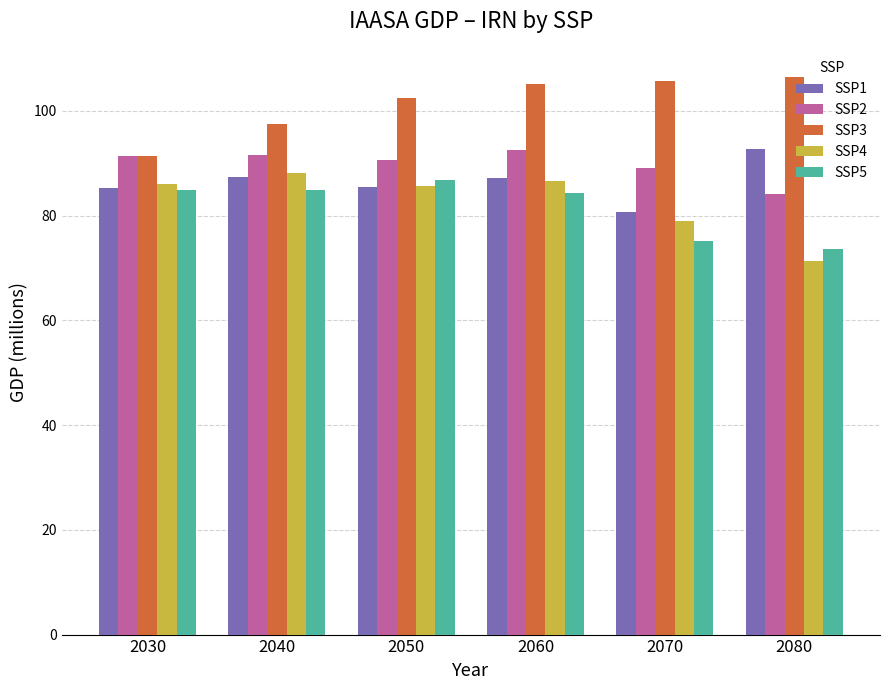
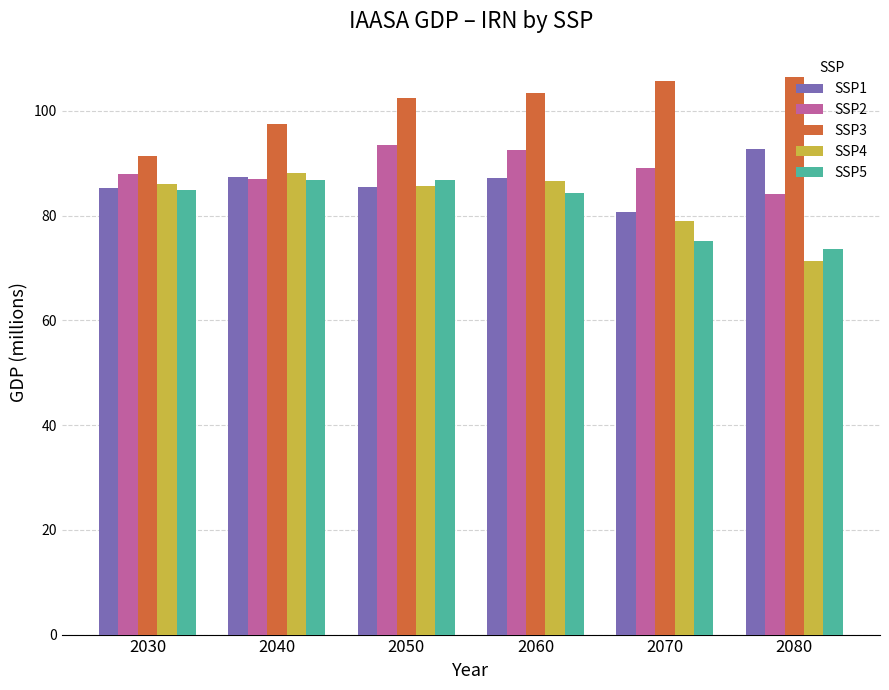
  {
    "SSP1": {
      "2030": 85,
      "2040": 87,
      "2050": 85,
      "2060": 87,
      "2070": 81,
      "2080": 93
    },
    "SSP2": {
-     "2030": 91,
-     "2040": 92,
-     "2050": 91,
+     "2030": 88,
+     "2040": 87,
+     "2050": 93,
      "2060": 92,
      "2070": 89,
      "2080": 84
    },
    "SSP3": {
      "2030": 91,
      "2040": 98,
      "2050": 103,
-     "2060": 105,
+     "2060": 103,
      "2070": 106,
      "2080": 107
    },
    "SSP4": {
      "2030": 86,
      "2040": 88,
      "2050": 86,
      "2060": 87,
      "2070": 79,
      "2080": 71
    },
    "SSP5": {
      "2030": 85,
-     "2040": 85,
+     "2040": 87,
      "2050": 87,
      "2060": 84,
      "2070": 75,
      "2080": 74
    }
  }
